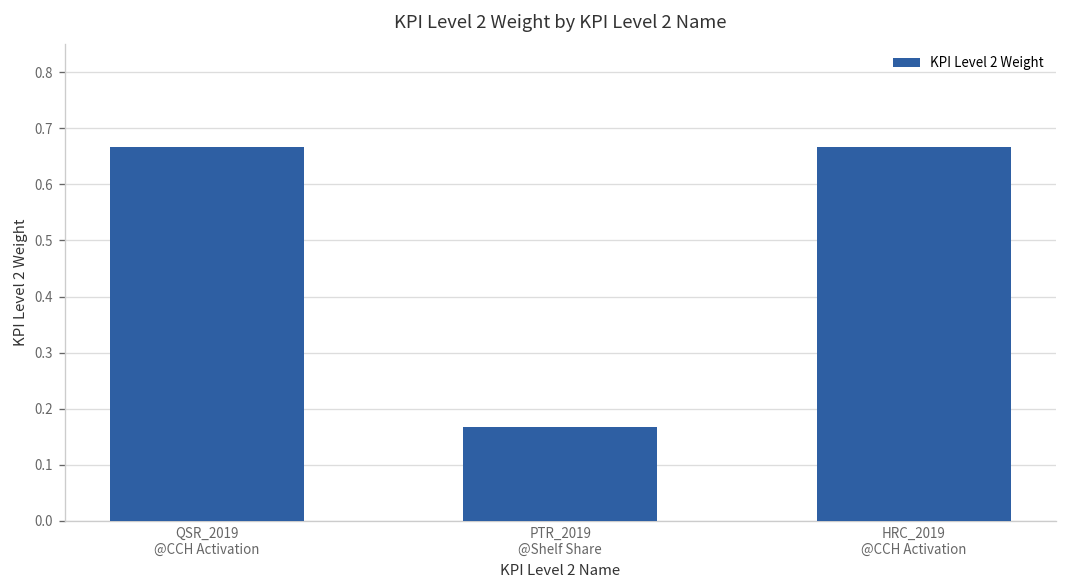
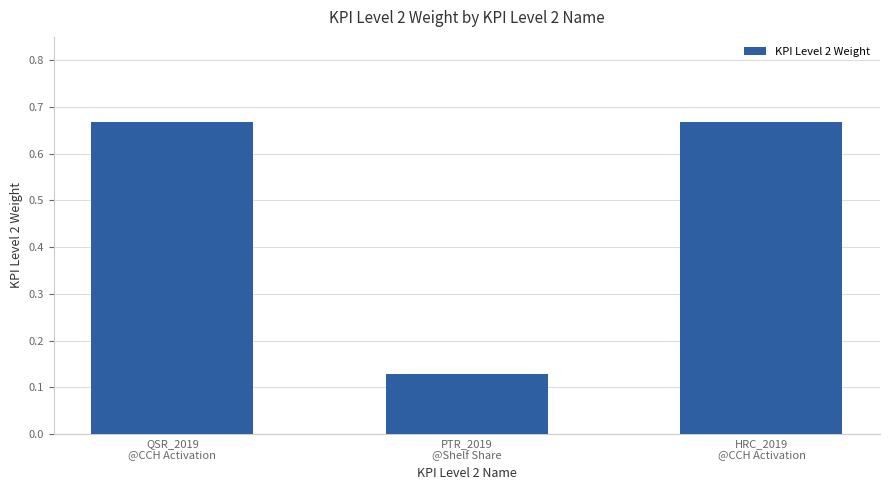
  {
    "QSR_2019 @CCH Activation": 0.67,
-   "PTR_2019 @Shelf Share": 0.17,
+   "PTR_2019 @Shelf Share": 0.13,
    "HRC_2019 @CCH Activation": 0.67
  }
